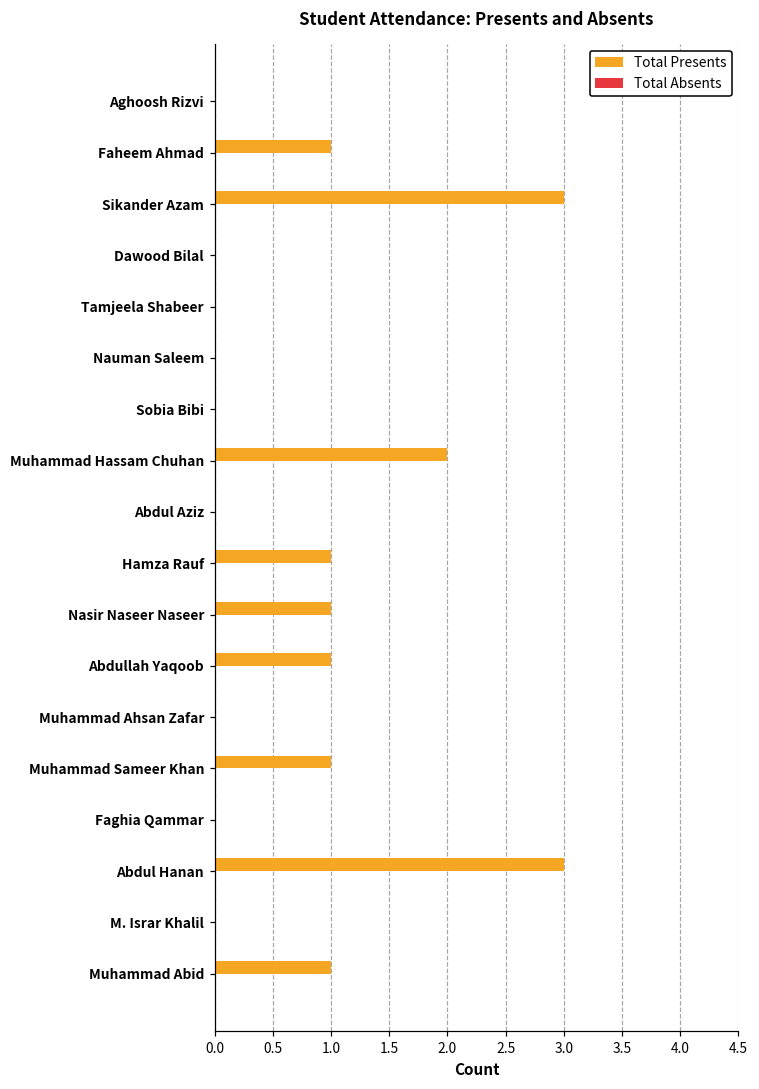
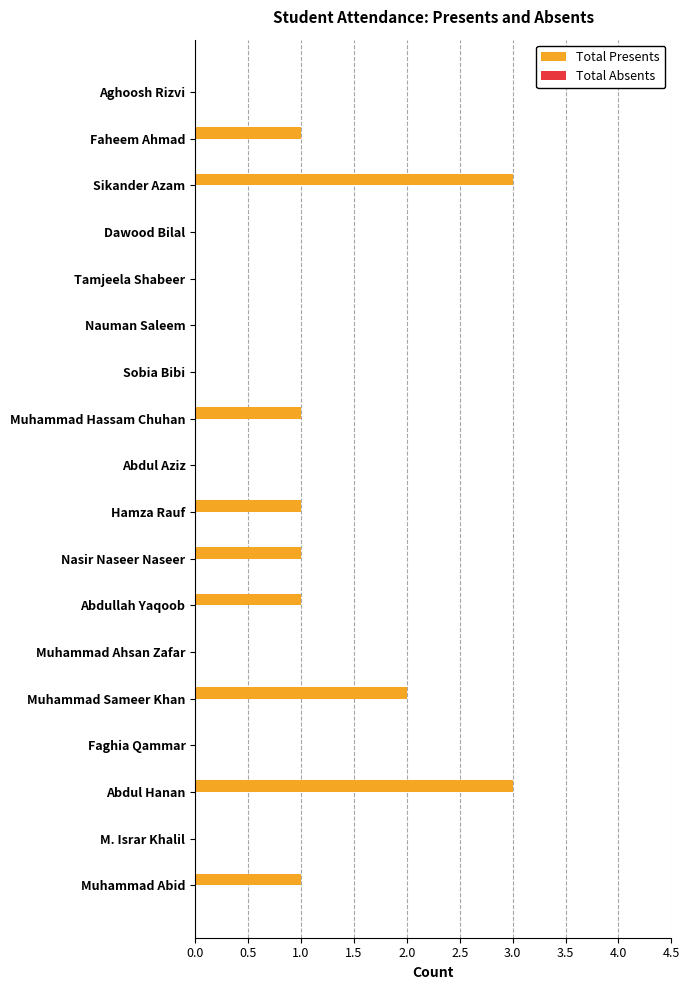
  {
    "Total Presents": {
      "Aghoosh Rizvi": 0,
      "Faheem Ahmad": 1,
      "Sikander Azam": 3,
      "Dawood Bilal": 0,
      "Tamjeela Shabeer": 0,
      "Nauman Saleem": 0,
      "Sobia Bibi": 0,
-     "Muhammad Hassam Chuhan": 2,
+     "Muhammad Hassam Chuhan": 1,
      "Abdul Aziz": 0,
      "Hamza Rauf": 1,
      "Nasir Naseer Naseer": 1,
      "Abdullah Yaqoob": 1,
      "Muhammad Ahsan Zafar": 0,
-     "Muhammad Sameer Khan": 1,
+     "Muhammad Sameer Khan": 2,
      "Faghia Qammar": 0,
      "Abdul Hanan": 3,
      "M. Israr Khalil": 0,
      "Muhammad Abid": 1
    },
    "Total Absents": {
      "Aghoosh Rizvi": 0,
      "Faheem Ahmad": 0,
      "Sikander Azam": 0,
      "Dawood Bilal": 0,
      "Tamjeela Shabeer": 0,
      "Nauman Saleem": 0,
      "Sobia Bibi": 0,
      "Muhammad Hassam Chuhan": 0,
      "Abdul Aziz": 0,
      "Hamza Rauf": 0,
      "Nasir Naseer Naseer": 0,
      "Abdullah Yaqoob": 0,
      "Muhammad Ahsan Zafar": 0,
      "Muhammad Sameer Khan": 0,
      "Faghia Qammar": 0,
      "Abdul Hanan": 0,
      "M. Israr Khalil": 0,
      "Muhammad Abid": 0
    }
  }
